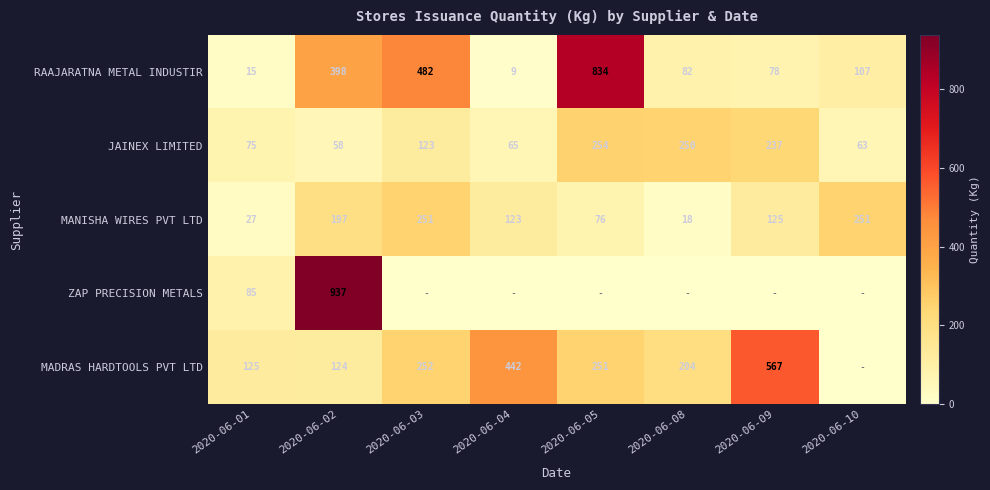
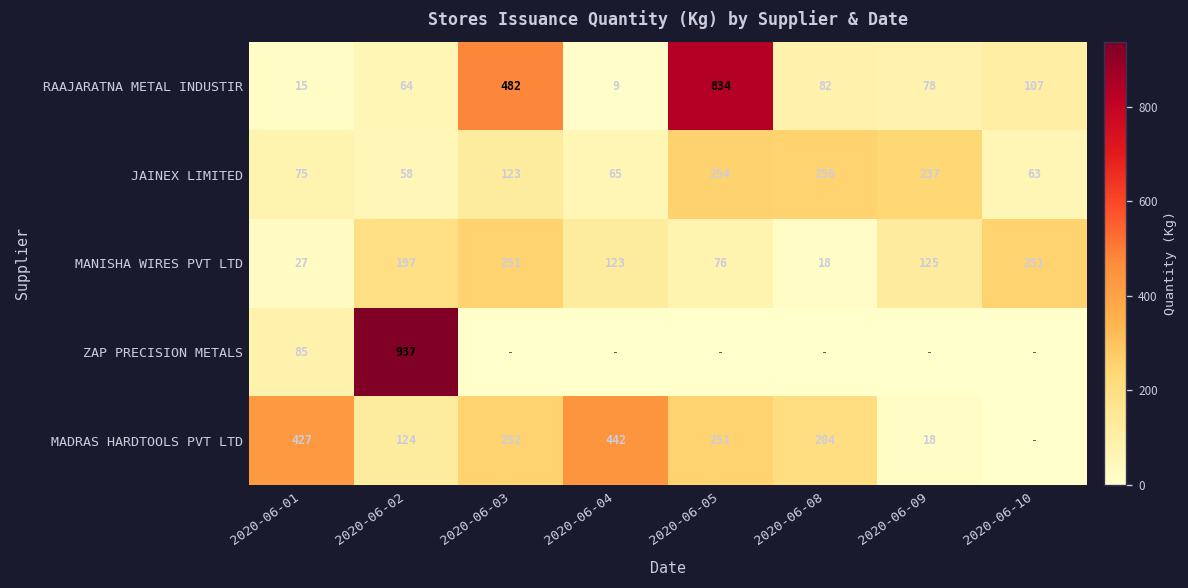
  {
    "RAAJARATNA METAL INDUSTIR": {
      "2020-06-01": 15,
-     "2020-06-02": 398,
+     "2020-06-02": 64,
      "2020-06-03": 482,
      "2020-06-04": 9,
      "2020-06-05": 834,
      "2020-06-08": 82,
      "2020-06-09": 78,
      "2020-06-10": 107
    },
    "JAINEX LIMITED": {
      "2020-06-01": 75,
      "2020-06-02": 58,
      "2020-06-03": 123,
      "2020-06-04": 65,
      "2020-06-05": 254,
      "2020-06-08": 250,
      "2020-06-09": 237,
      "2020-06-10": 63
    },
    "MANISHA WIRES PVT LTD": {
      "2020-06-01": 27,
      "2020-06-02": 197,
      "2020-06-03": 251,
      "2020-06-04": 123,
      "2020-06-05": 76,
      "2020-06-08": 18,
      "2020-06-09": 125,
      "2020-06-10": 251
    },
    "ZAP PRECISION METALS": {
      "2020-06-01": 85,
      "2020-06-02": 937
    },
    "MADRAS HARDTOOLS PVT LTD": {
-     "2020-06-01": 125,
+     "2020-06-01": 427,
      "2020-06-02": 124,
      "2020-06-03": 252,
      "2020-06-04": 442,
      "2020-06-05": 251,
      "2020-06-08": 204,
-     "2020-06-09": 567
+     "2020-06-09": 18
    }
  }
